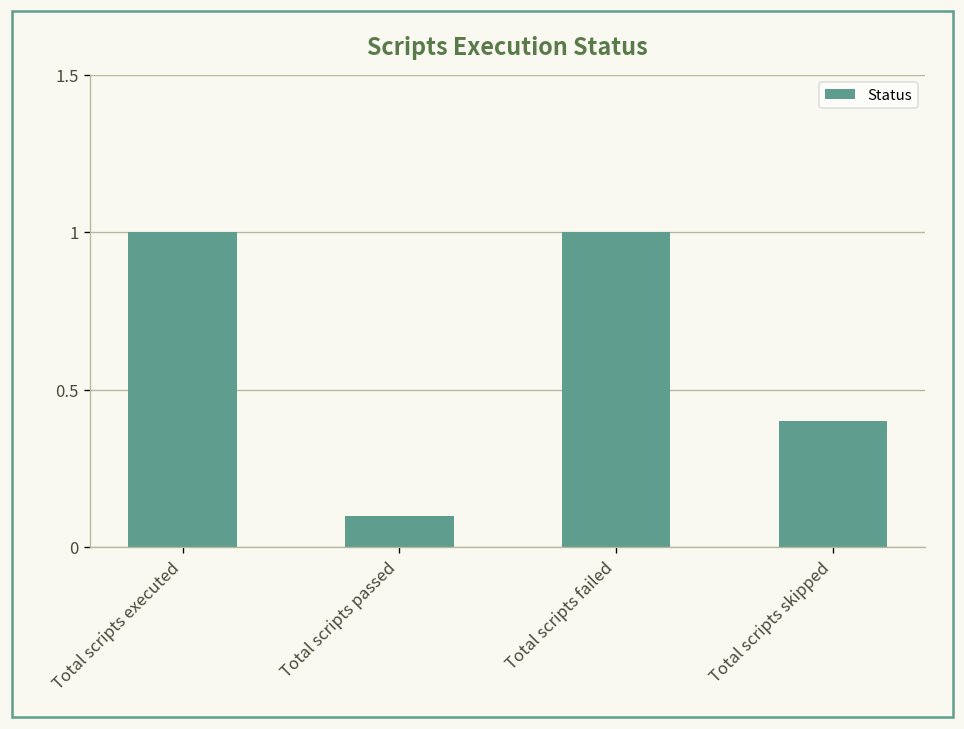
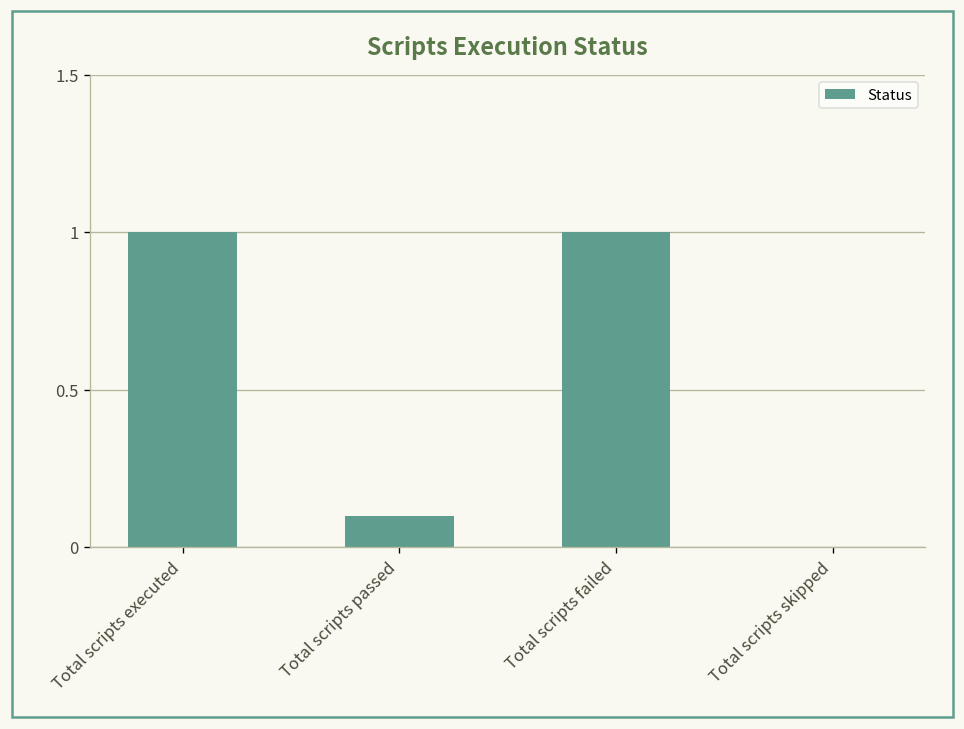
  {
    "Total scripts executed": 1.0,
    "Total scripts passed": 0.1,
    "Total scripts failed": 1.0,
-   "Total scripts skipped": 0.4
+   "Total scripts skipped": 0.0
  }
